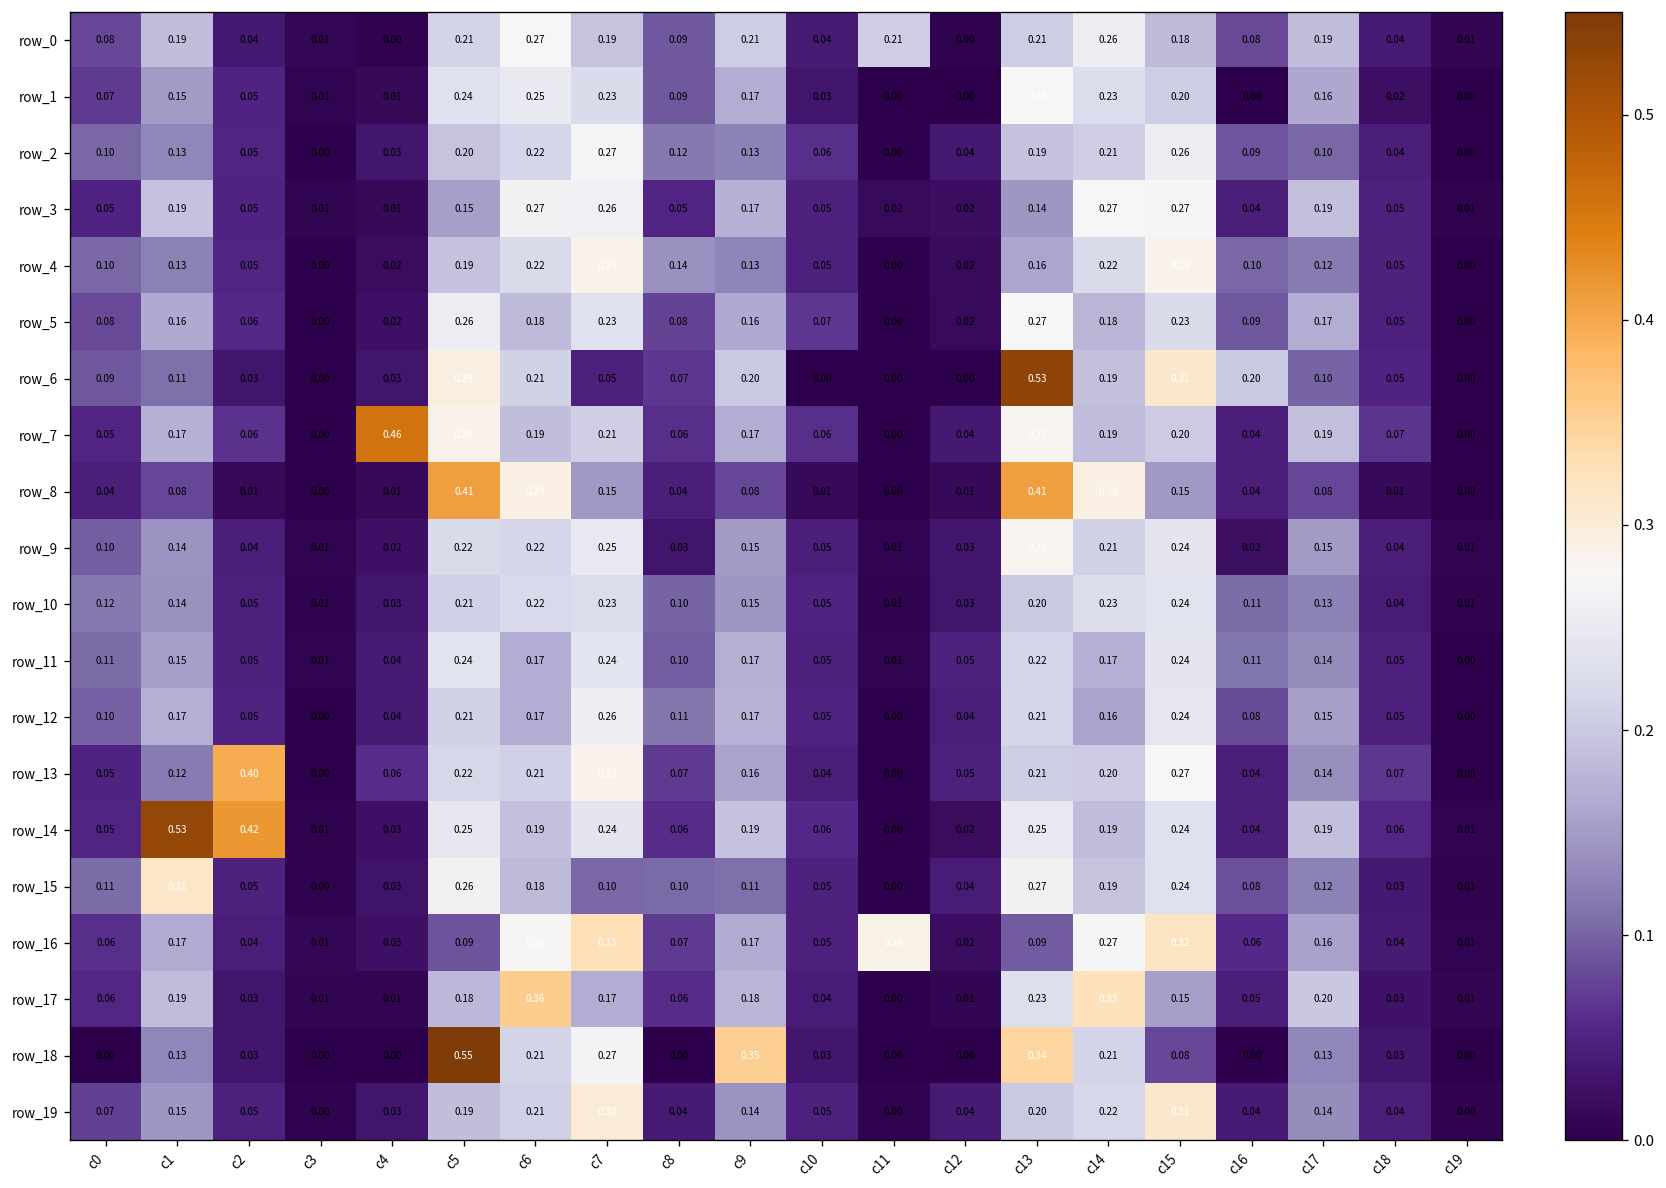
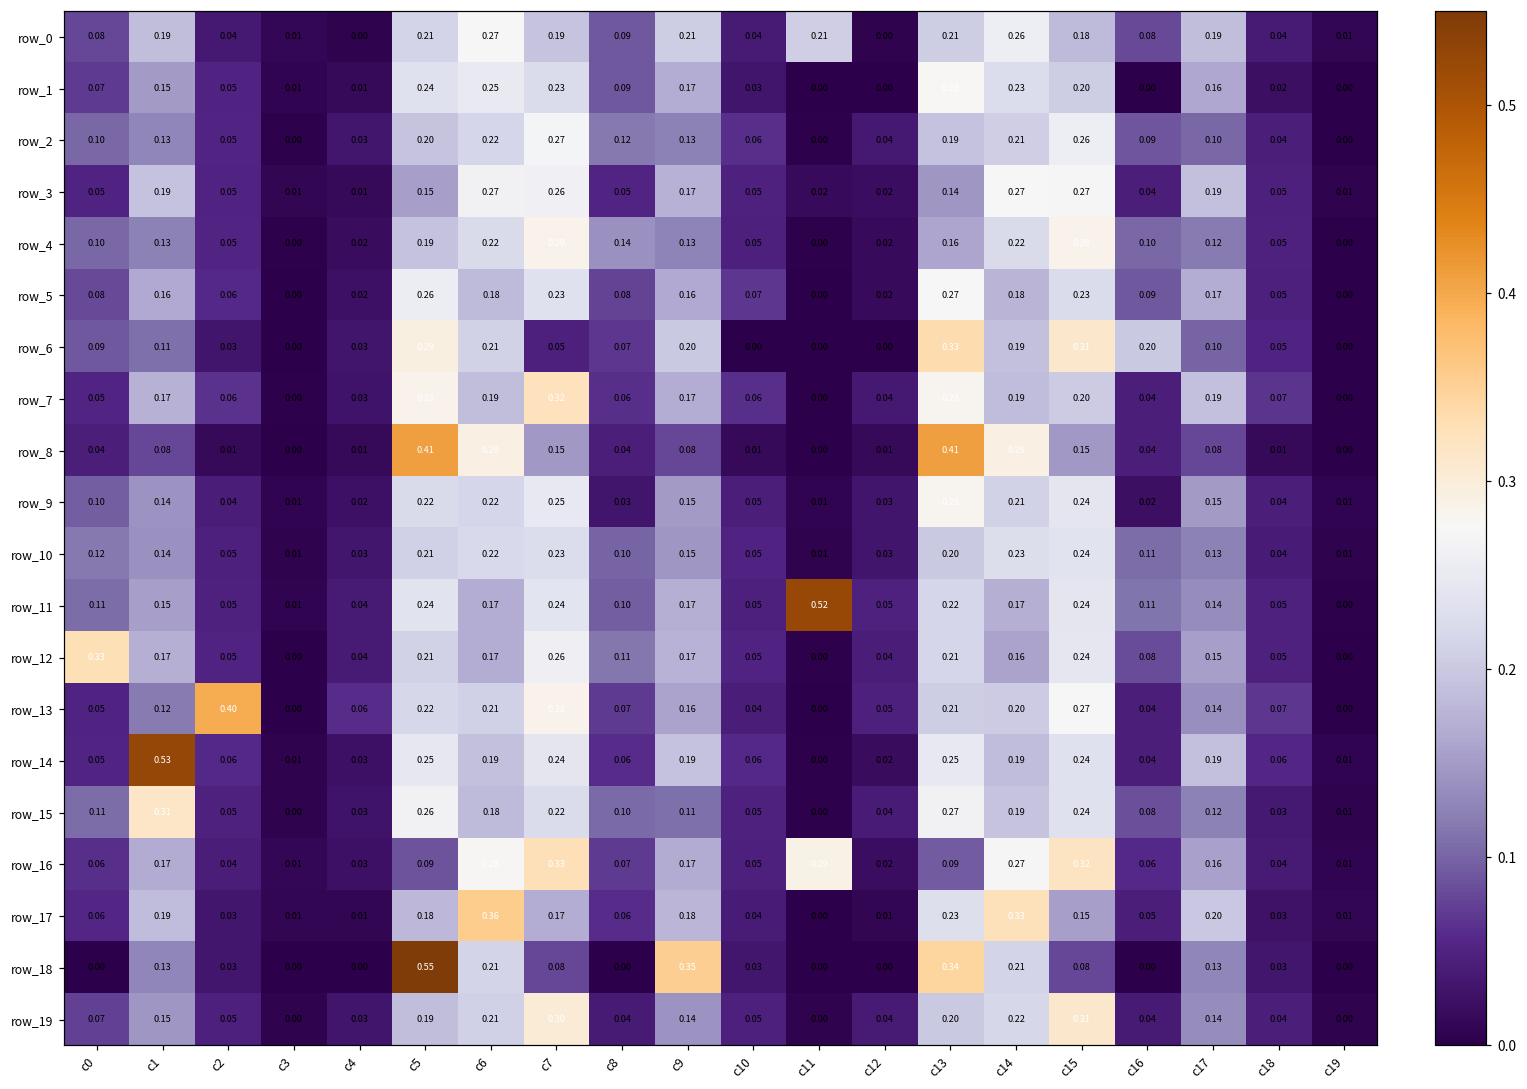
  {
    "row_6": {
      "c0": 0.09,
      "c1": 0.11,
      "c2": 0.03,
      "c3": 0.00,
      "c4": 0.03,
      "c6": 0.21,
      "c7": 0.05,
      "c8": 0.07,
      "c9": 0.20,
      "c10": 0.00,
      "c11": 0.00,
      "c12": 0.00,
-     "c13": 0.53,
+     "c13": 0.33,
      "c14": 0.19,
      "c15": 0.31,
      "c16": 0.20,
      "c17": 0.10,
      "c18": 0.05,
      "c19": 0.00
    },
    "row_7": {
      "c0": 0.05,
      "c1": 0.17,
      "c2": 0.06,
      "c3": 0.00,
-     "c4": 0.46,
+     "c4": 0.03,
      "c6": 0.19,
-     "c7": 0.21,
+     "c7": 0.32,
      "c8": 0.06,
      "c9": 0.17,
      "c10": 0.06,
      "c11": 0.00,
      "c12": 0.04,
      "c14": 0.19,
      "c15": 0.20,
      "c16": 0.04,
      "c17": 0.19,
      "c18": 0.07,
      "c19": 0.00
    },
    "row_11": {
      "c0": 0.11,
      "c1": 0.15,
      "c2": 0.05,
      "c3": 0.01,
      "c4": 0.04,
      "c5": 0.24,
      "c6": 0.17,
      "c7": 0.24,
      "c8": 0.10,
      "c9": 0.17,
      "c10": 0.05,
-     "c11": 0.01,
+     "c11": 0.52,
      "c12": 0.05,
      "c13": 0.22,
      "c14": 0.17,
      "c15": 0.24,
      "c16": 0.11,
      "c17": 0.14,
      "c18": 0.05,
      "c19": 0.00
    },
    "row_12": {
-     "c0": 0.10,
+     "c0": 0.33,
      "c1": 0.17,
      "c2": 0.05,
      "c3": 0.00,
      "c4": 0.04,
      "c5": 0.21,
      "c6": 0.17,
      "c7": 0.26,
      "c8": 0.11,
      "c9": 0.17,
      "c10": 0.05,
      "c11": 0.00,
      "c12": 0.04,
      "c13": 0.21,
      "c14": 0.16,
      "c15": 0.24,
      "c16": 0.08,
      "c17": 0.15,
      "c18": 0.05,
      "c19": 0.00
    },
    "row_14": {
      "c0": 0.05,
      "c1": 0.53,
-     "c2": 0.42,
+     "c2": 0.06,
      "c3": 0.01,
      "c4": 0.03,
      "c5": 0.25,
      "c6": 0.19,
      "c7": 0.24,
      "c8": 0.06,
      "c9": 0.19,
      "c10": 0.06,
      "c11": 0.00,
      "c12": 0.02,
      "c13": 0.25,
      "c14": 0.19,
      "c15": 0.24,
      "c16": 0.04,
      "c17": 0.19,
      "c18": 0.06,
      "c19": 0.01
    },
    "row_15": {
      "c0": 0.11,
      "c1": 0.31,
      "c2": 0.05,
      "c3": 0.00,
      "c4": 0.03,
      "c5": 0.26,
      "c6": 0.18,
-     "c7": 0.10,
+     "c7": 0.22,
      "c8": 0.10,
      "c9": 0.11,
      "c10": 0.05,
      "c11": 0.00,
      "c12": 0.04,
      "c13": 0.27,
      "c14": 0.19,
      "c15": 0.24,
      "c16": 0.08,
      "c17": 0.12,
      "c18": 0.03,
      "c19": 0.01
    },
    "row_18": {
      "c0": 0.00,
      "c1": 0.13,
      "c2": 0.03,
      "c3": 0.00,
      "c4": 0.00,
      "c5": 0.55,
      "c6": 0.21,
-     "c7": 0.27,
+     "c7": 0.08,
      "c8": 0.00,
      "c9": 0.35,
      "c10": 0.03,
      "c11": 0.00,
      "c12": 0.00,
      "c13": 0.34,
      "c14": 0.21,
      "c15": 0.08,
      "c16": 0.00,
      "c17": 0.13,
      "c18": 0.03,
      "c19": 0.00
    }
  }
